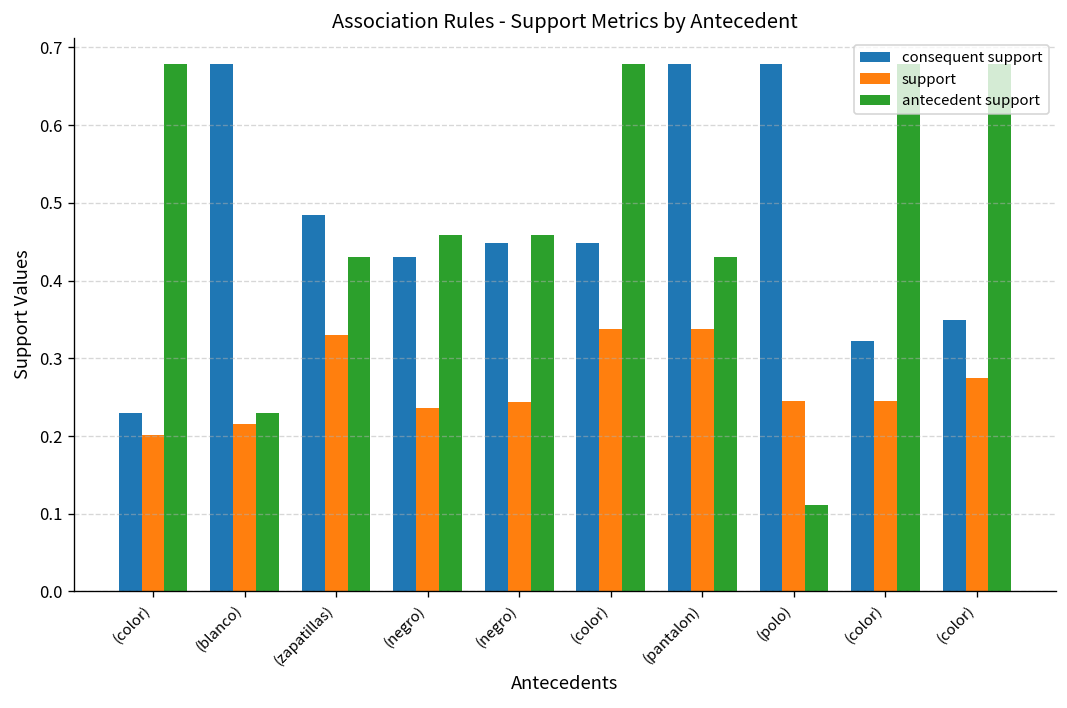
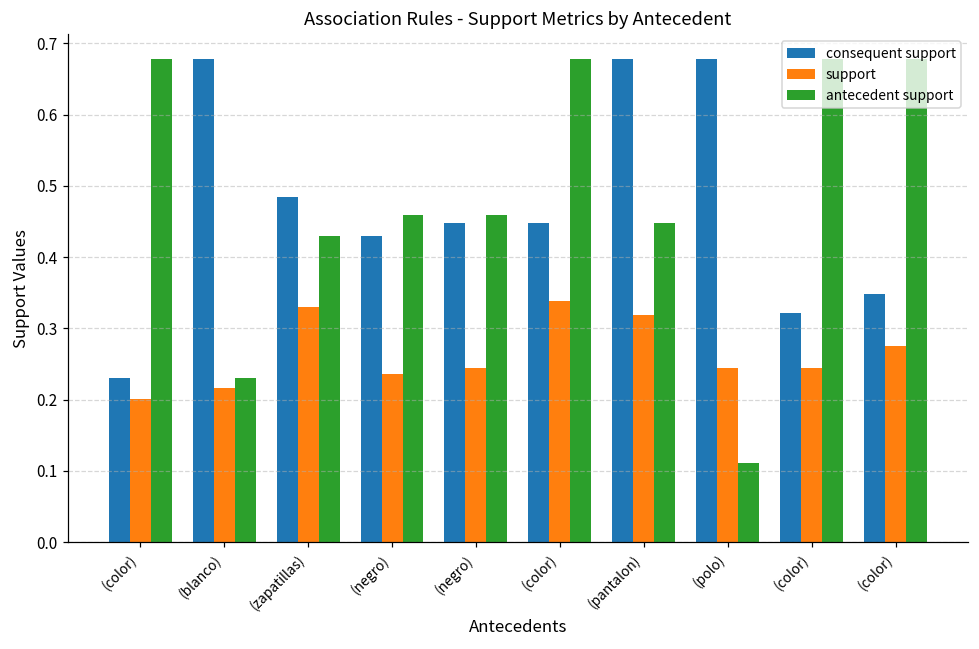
  {
    "consequent support": {
      "(blanco)": 0.68,
      "(zapatillas)": 0.48,
      "(pantalon)": 0.68,
      "(polo)": 0.68
    },
    "support": {
      "(blanco)": 0.22,
      "(zapatillas)": 0.33,
-     "(pantalon)": 0.34,
+     "(pantalon)": 0.32,
      "(polo)": 0.24
    },
    "antecedent support": {
      "(blanco)": 0.23,
      "(zapatillas)": 0.43,
-     "(pantalon)": 0.43,
+     "(pantalon)": 0.45,
      "(polo)": 0.11
    }
  }
